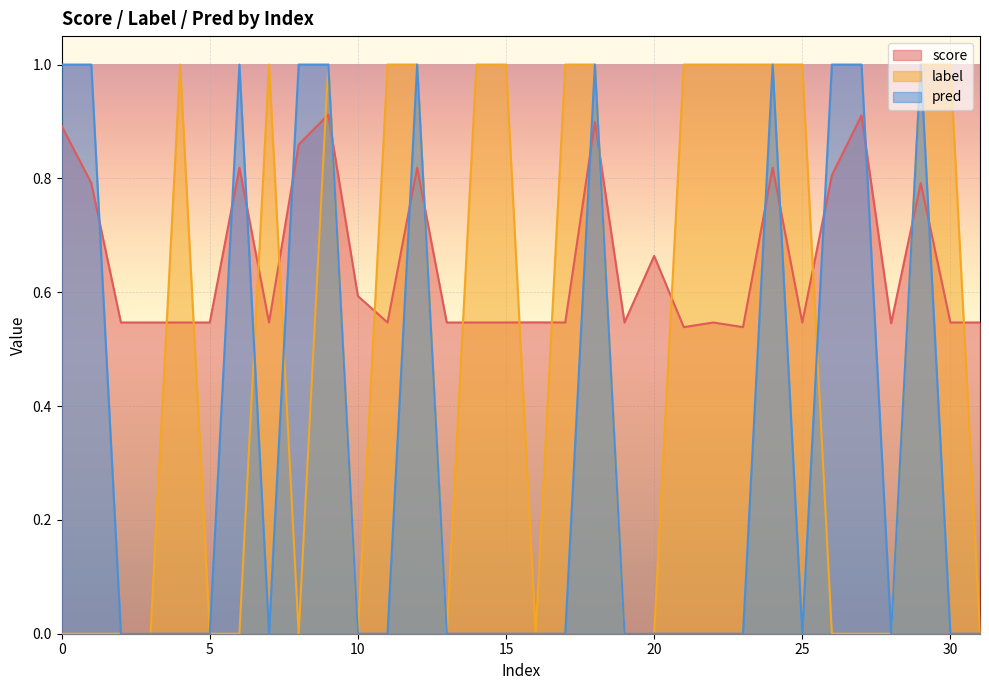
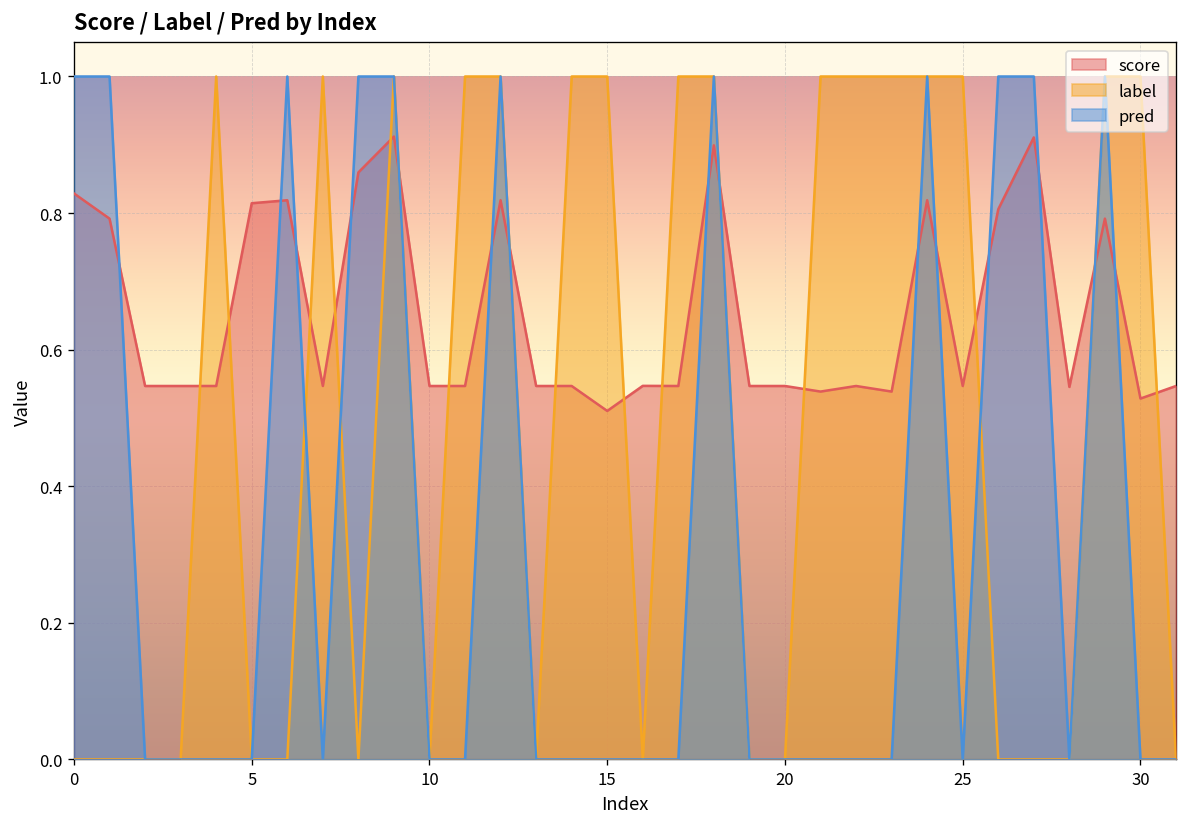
  {
    "score": {
-     "0": 0.89,
-     "5": 0.55,
-     "10": 0.59,
-     "15": 0.55,
-     "20": 0.66,
+     "0": 0.83,
+     "5": 0.81,
+     "10": 0.55,
+     "15": 0.51,
+     "20": 0.55,
      "25": 0.55,
-     "30": 0.55
+     "30": 0.53
    },
    "label": {
      "0": 0.00,
      "15": 1.00,
      "25": 1.00
    },
    "pred": {
      "0": 1.00,
      "15": 0.00,
      "25": 0.00,
      "30": 0.00
    }
  }
